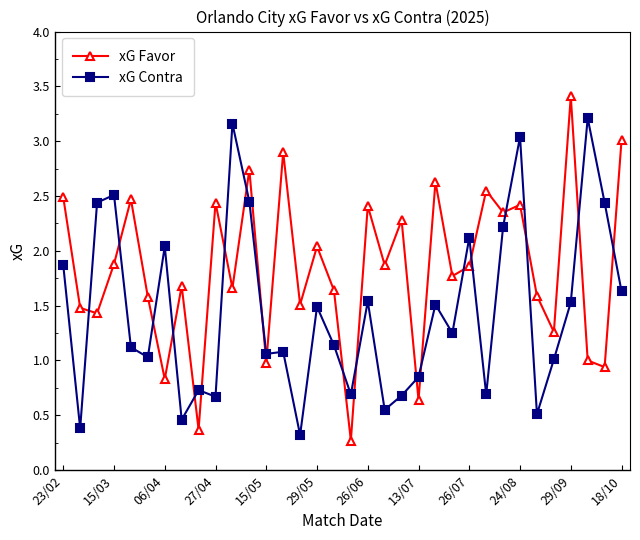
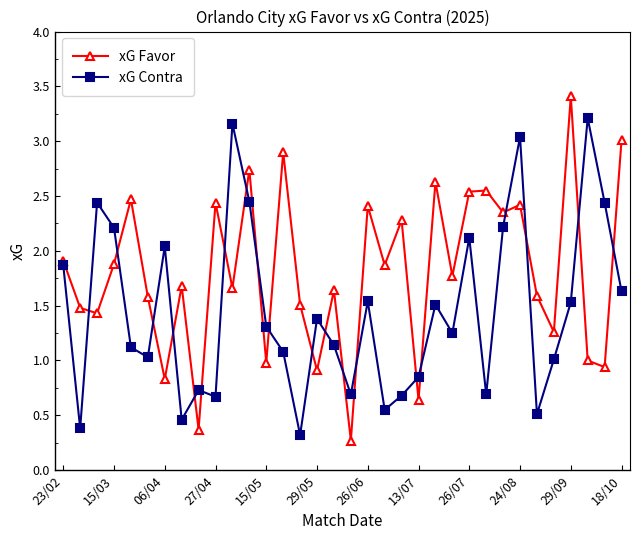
  {
    "xG Favor": {
-     "23/02": 2.49,
+     "23/02": 1.91,
      "15/03": 1.88,
      "06/04": 0.83,
      "27/04": 2.44,
      "15/05": 0.98,
-     "29/05": 2.04,
+     "29/05": 0.91,
      "26/06": 2.41,
      "13/07": 0.64,
-     "26/07": 1.86,
+     "26/07": 2.54,
      "24/08": 2.42,
      "29/09": 3.41,
      "18/10": 3.01
    },
    "xG Contra": {
      "23/02": 1.87,
-     "15/03": 2.51,
+     "15/03": 2.21,
      "06/04": 2.04,
      "27/04": 0.67,
-     "15/05": 1.06,
-     "29/05": 1.49,
+     "15/05": 1.31,
+     "29/05": 1.38,
      "26/06": 1.54,
      "13/07": 0.85,
      "26/07": 2.12,
      "24/08": 3.04,
      "29/09": 1.53,
      "18/10": 1.63
    }
  }
